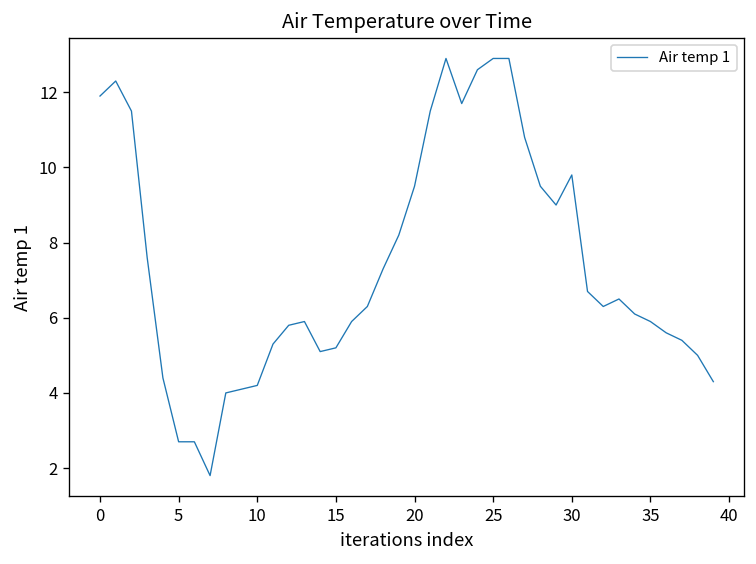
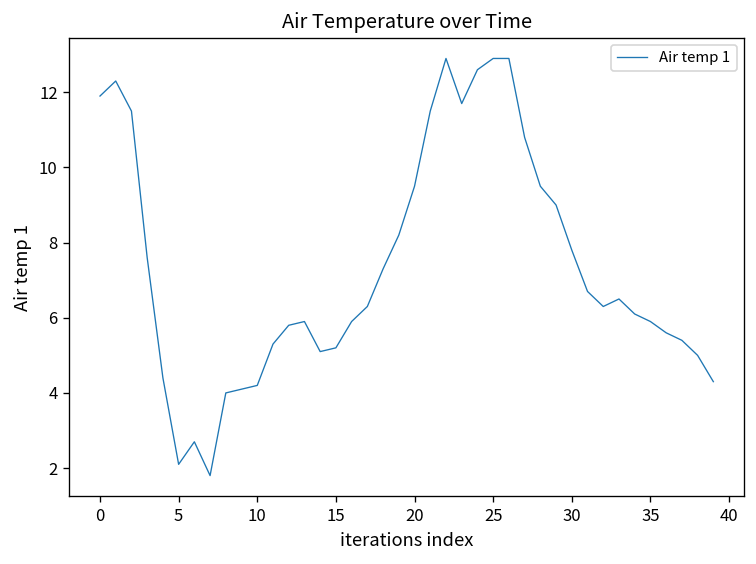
  {
    "0": 11.9,
-   "5": 2.7,
+   "5": 2.1,
    "10": 4.2,
    "15": 5.2,
    "20": 9.5,
    "25": 12.9,
-   "30": 9.8,
+   "30": 7.8,
    "35": 5.9
  }
